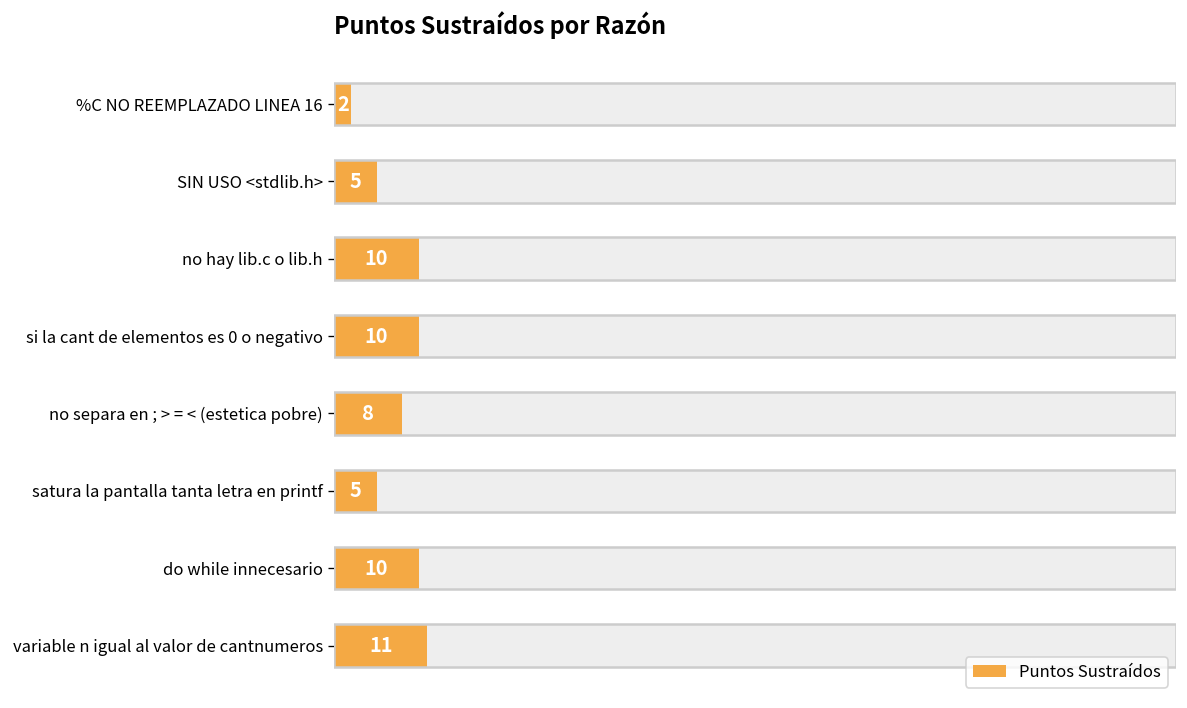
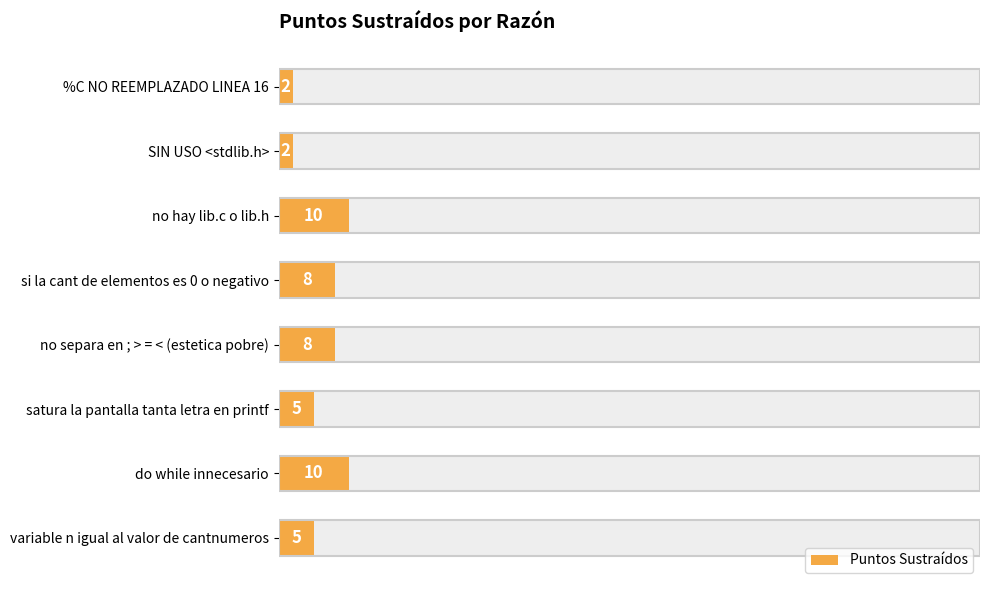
  {
    "Puntos Sustraídos": {
-     "SIN USO <stdlib.h>": 5,
-     "si la cant de elementos es 0 o negativo": 10,
-     "variable n igual al valor de cantnumeros": 11
+     "SIN USO <stdlib.h>": 2,
+     "si la cant de elementos es 0 o negativo": 8,
+     "variable n igual al valor de cantnumeros": 5
    }
  }
